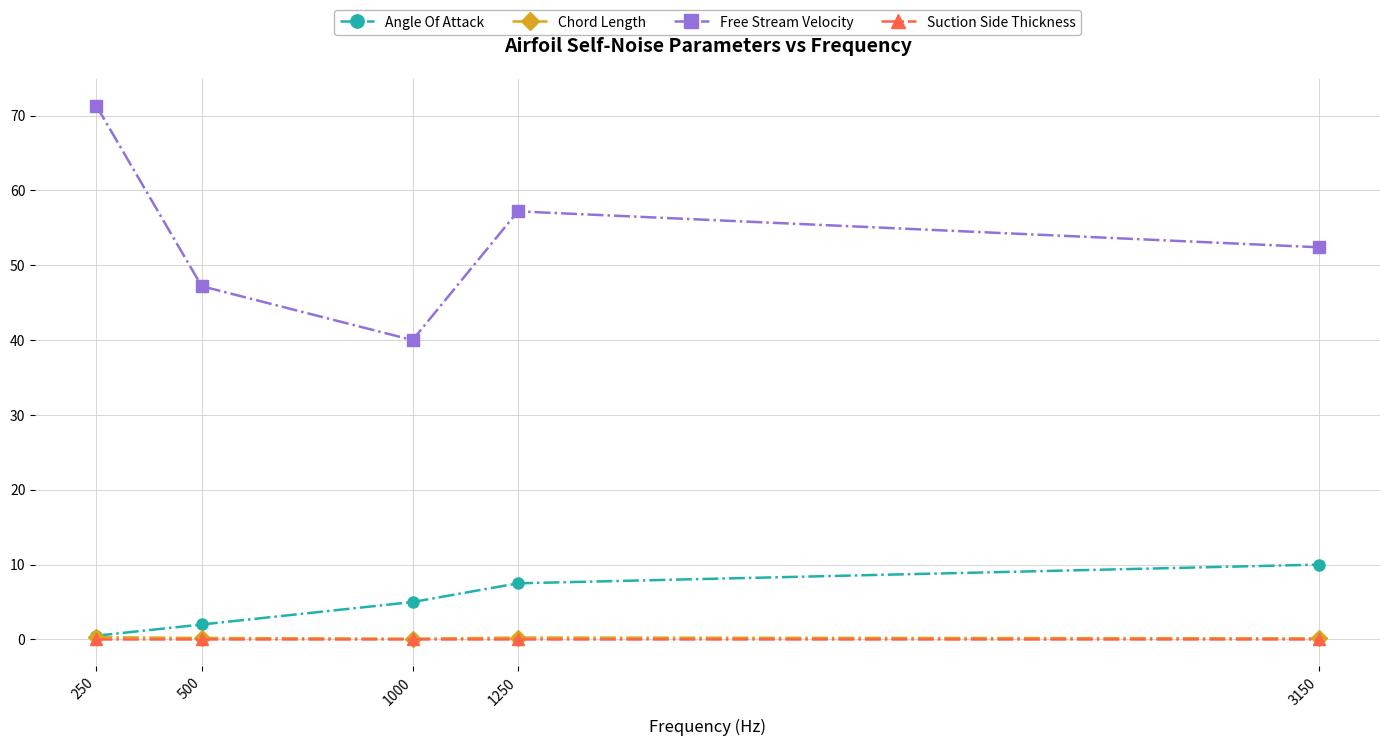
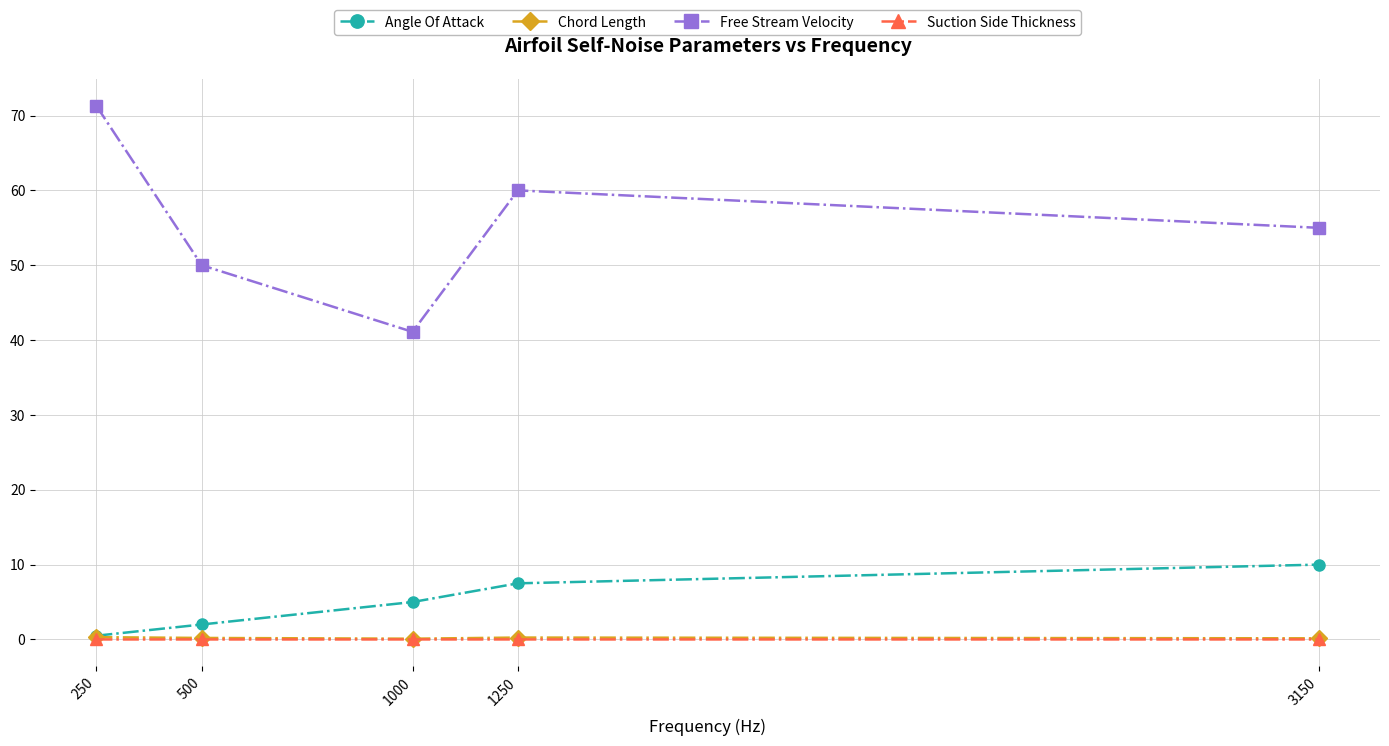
  {
    "Angle Of Attack": {
      "500": 2,
      "1000": 5,
      "1250": 8,
      "3150": 10
    },
    "Free Stream Velocity": {
      "250": 71,
-     "500": 47,
-     "1000": 40,
-     "1250": 57,
-     "3150": 52
+     "500": 50,
+     "1000": 41,
+     "1250": 60,
+     "3150": 55
    }
  }
